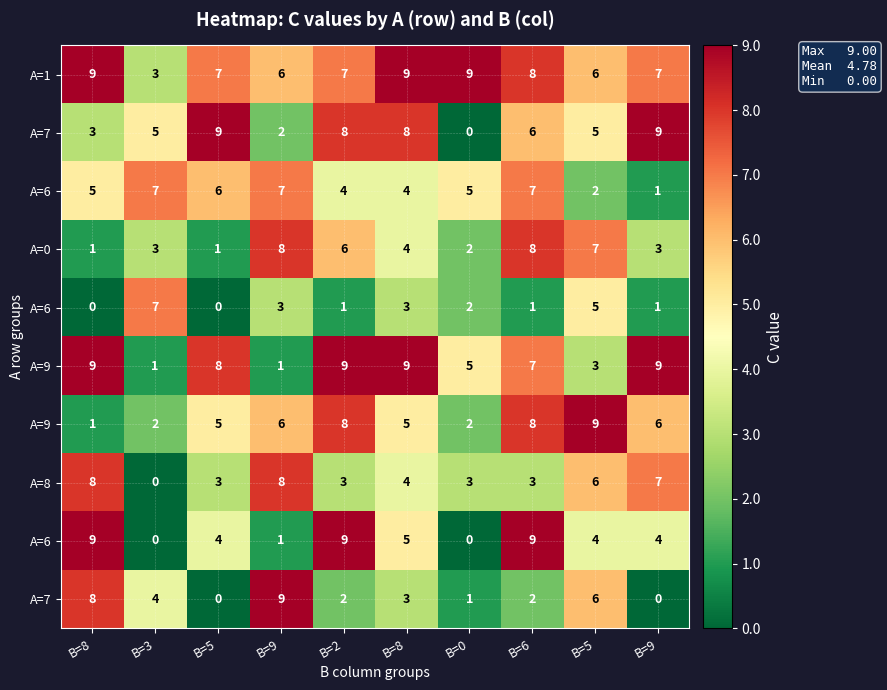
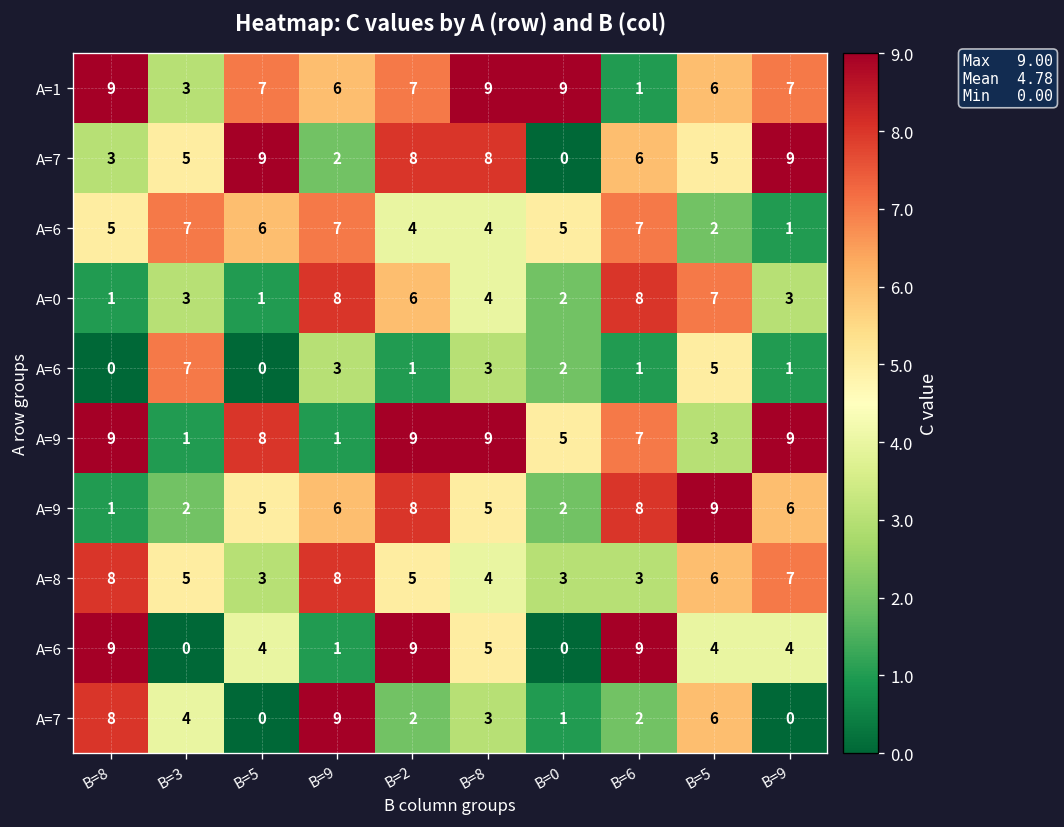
  {
    "A=1": {
      "B=3": 3,
      "B=2": 7,
      "B=0": 9,
-     "B=6": 8
+     "B=6": 1
    },
    "A=0": {
      "B=3": 3,
      "B=2": 6,
      "B=0": 2,
      "B=6": 8
    },
    "A=8": {
-     "B=3": 0,
-     "B=2": 3,
+     "B=3": 5,
+     "B=2": 5,
      "B=0": 3,
      "B=6": 3
    }
  }
